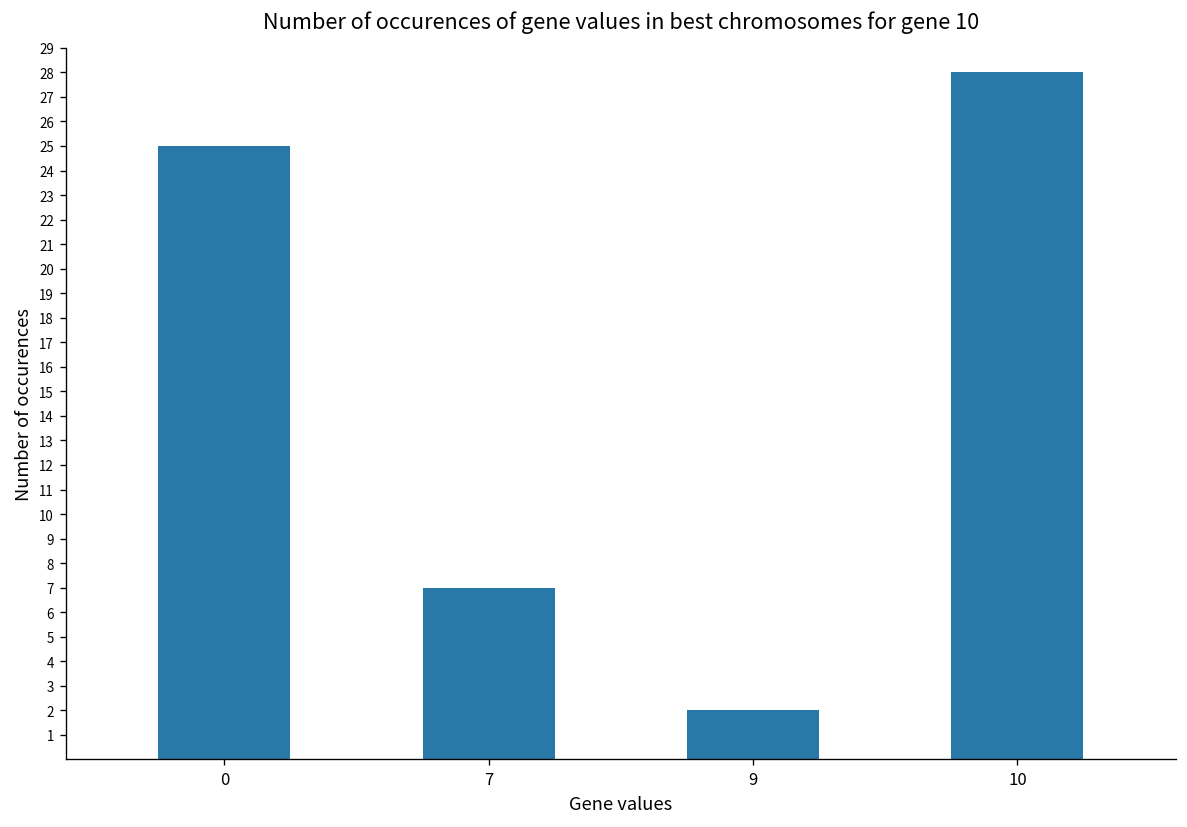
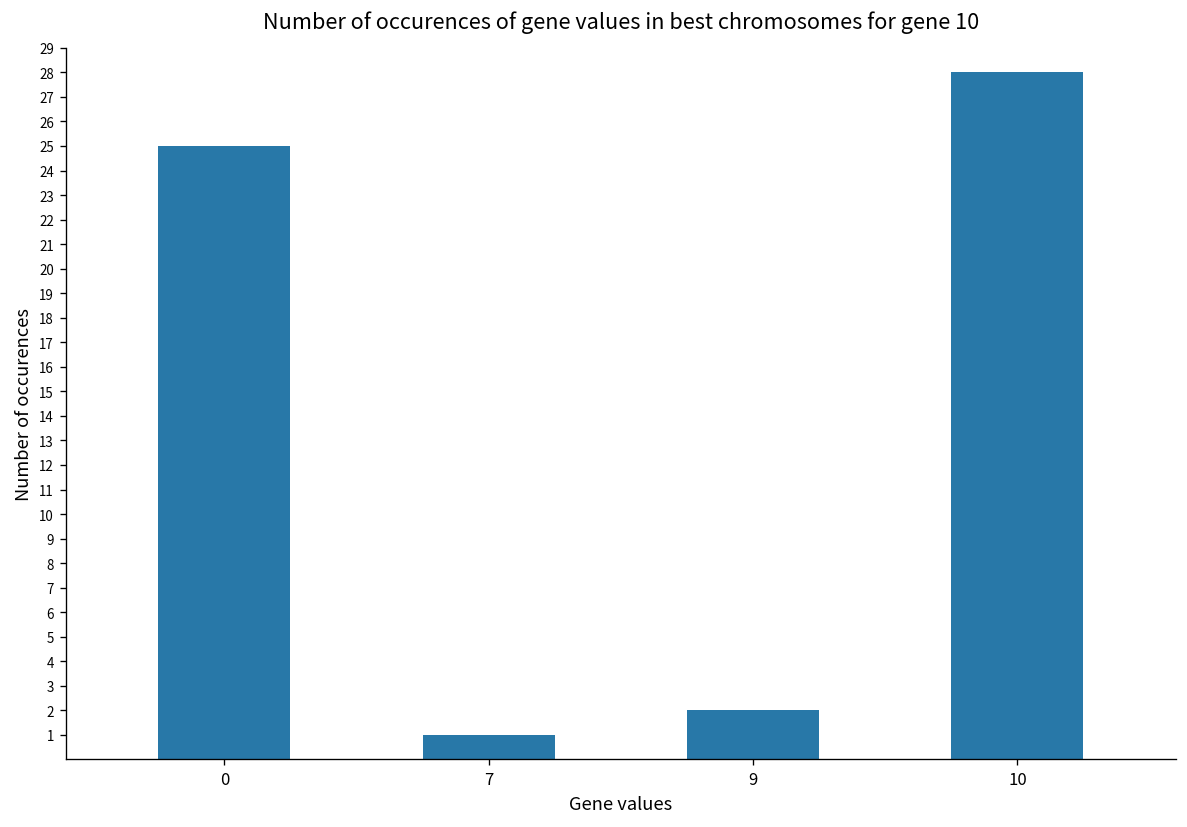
  {
    "0": 25,
-   "7": 7,
+   "7": 1,
    "9": 2,
    "10": 28
  }
